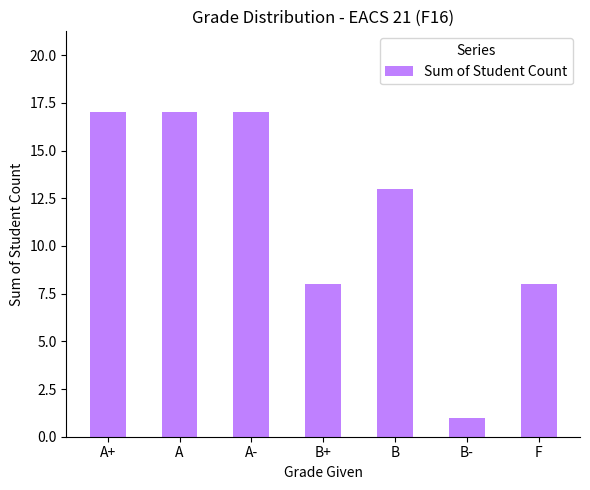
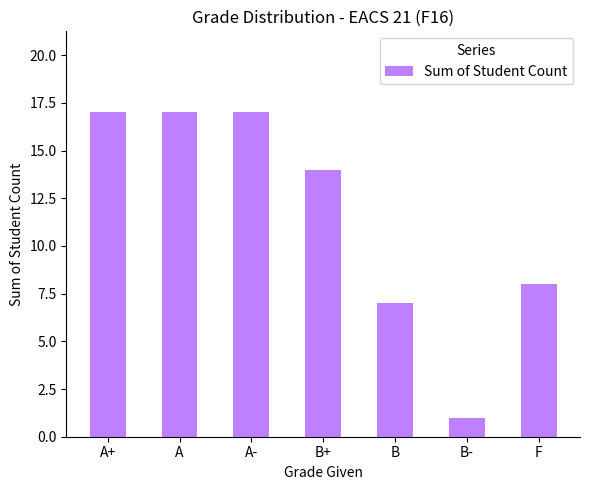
  {
    "A+": 17,
    "A": 17,
    "A-": 17,
-   "B+": 8,
-   "B": 13,
+   "B+": 14,
+   "B": 7,
    "B-": 1,
    "F": 8
  }
